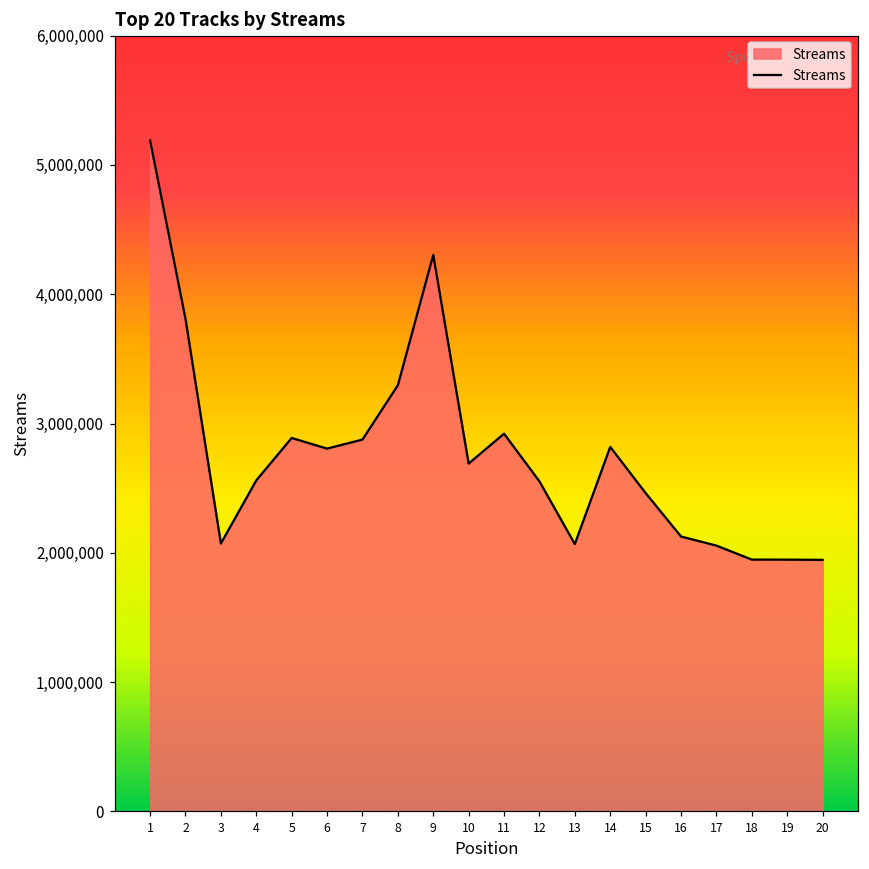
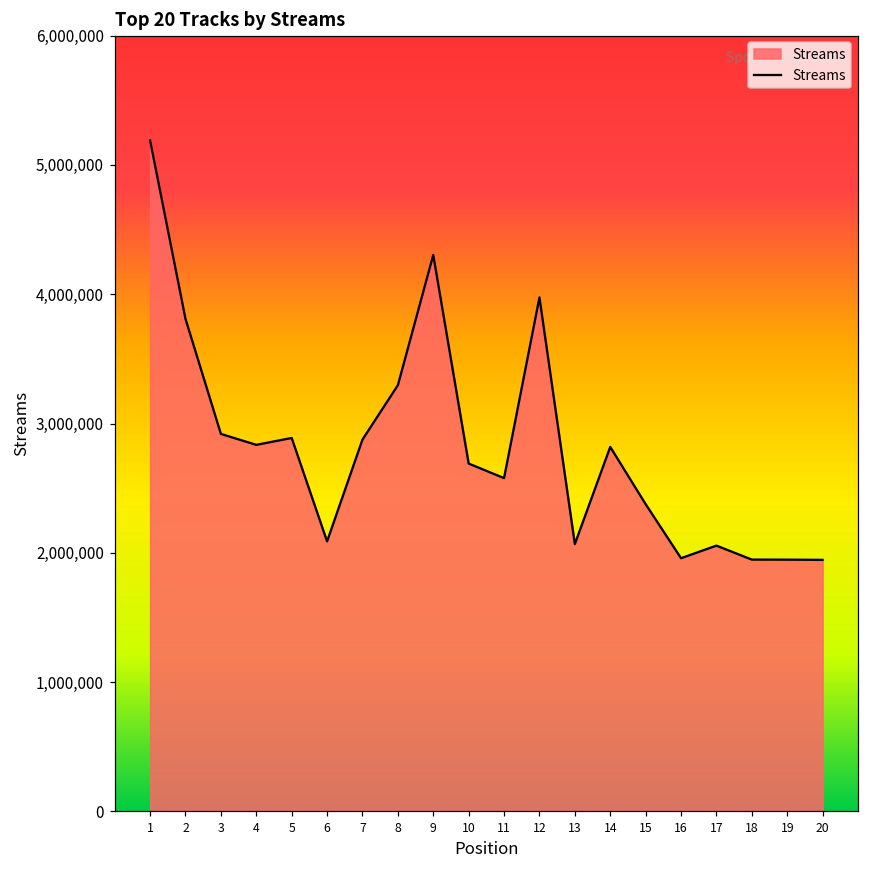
  {
    "1": "5,190,000",
    "2": "3,810,000",
-   "3": "2,070,000",
-   "4": "2,560,000",
+   "3": "2,920,000",
+   "4": "2,840,000",
    "5": "2,890,000",
-   "6": "2,810,000",
+   "6": "2,090,000",
    "7": "2,880,000",
    "8": "3,300,000",
    "9": "4,300,000",
    "10": "2,690,000",
-   "11": "2,920,000",
-   "12": "2,550,000",
+   "11": "2,580,000",
+   "12": "3,980,000",
    "13": "2,070,000",
    "14": "2,820,000",
-   "15": "2,460,000",
-   "16": "2,130,000",
+   "15": "2,380,000",
+   "16": "1,960,000",
    "17": "2,060,000",
    "18": "1,950,000",
    "19": "1,950,000",
    "20": "1,950,000"
  }
